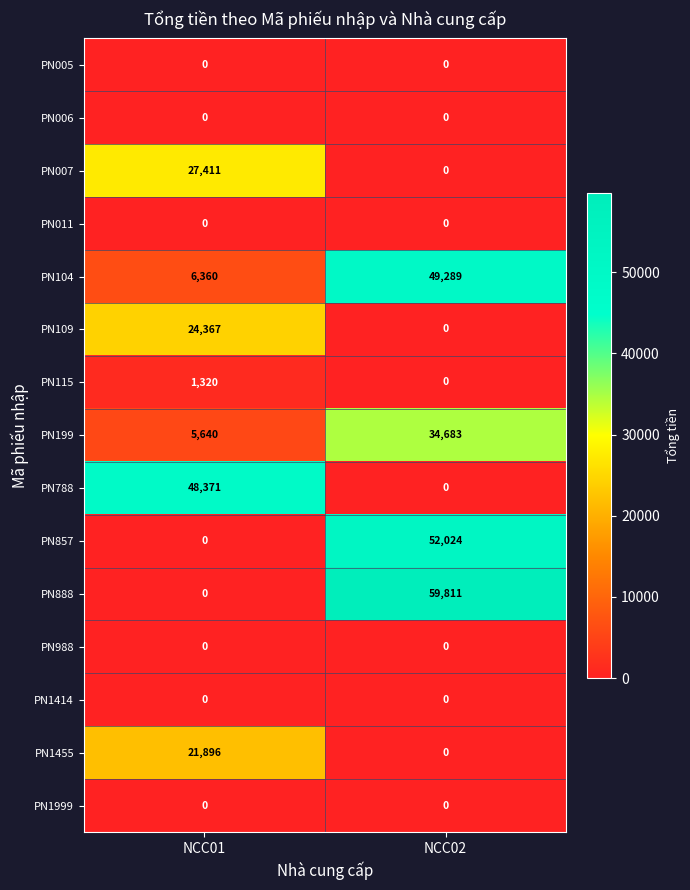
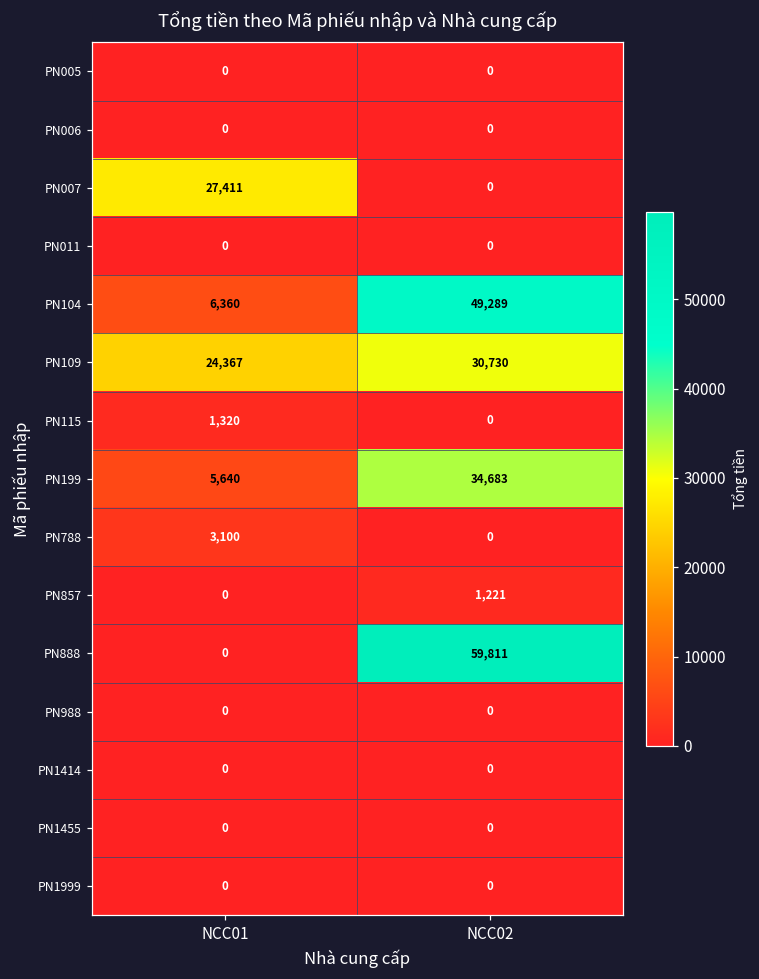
  {
    "PN005": {
      "NCC01": "0",
      "NCC02": "0"
    },
    "PN006": {
      "NCC01": "0",
      "NCC02": "0"
    },
    "PN007": {
      "NCC01": "27,411",
      "NCC02": "0"
    },
    "PN011": {
      "NCC01": "0",
      "NCC02": "0"
    },
    "PN104": {
      "NCC01": "6,360",
      "NCC02": "49,289"
    },
    "PN109": {
      "NCC01": "24,367",
-     "NCC02": "0"
+     "NCC02": "30,730"
    },
    "PN115": {
      "NCC01": "1,320",
      "NCC02": "0"
    },
    "PN199": {
      "NCC01": "5,640",
      "NCC02": "34,683"
    },
    "PN788": {
-     "NCC01": "48,371",
+     "NCC01": "3,100",
      "NCC02": "0"
    },
    "PN857": {
      "NCC01": "0",
-     "NCC02": "52,024"
+     "NCC02": "1,221"
    },
    "PN888": {
      "NCC01": "0",
      "NCC02": "59,811"
    },
    "PN988": {
      "NCC01": "0",
      "NCC02": "0"
    },
    "PN1414": {
      "NCC01": "0",
      "NCC02": "0"
    },
    "PN1455": {
-     "NCC01": "21,896",
+     "NCC01": "0",
      "NCC02": "0"
    },
    "PN1999": {
      "NCC01": "0",
      "NCC02": "0"
    }
  }
